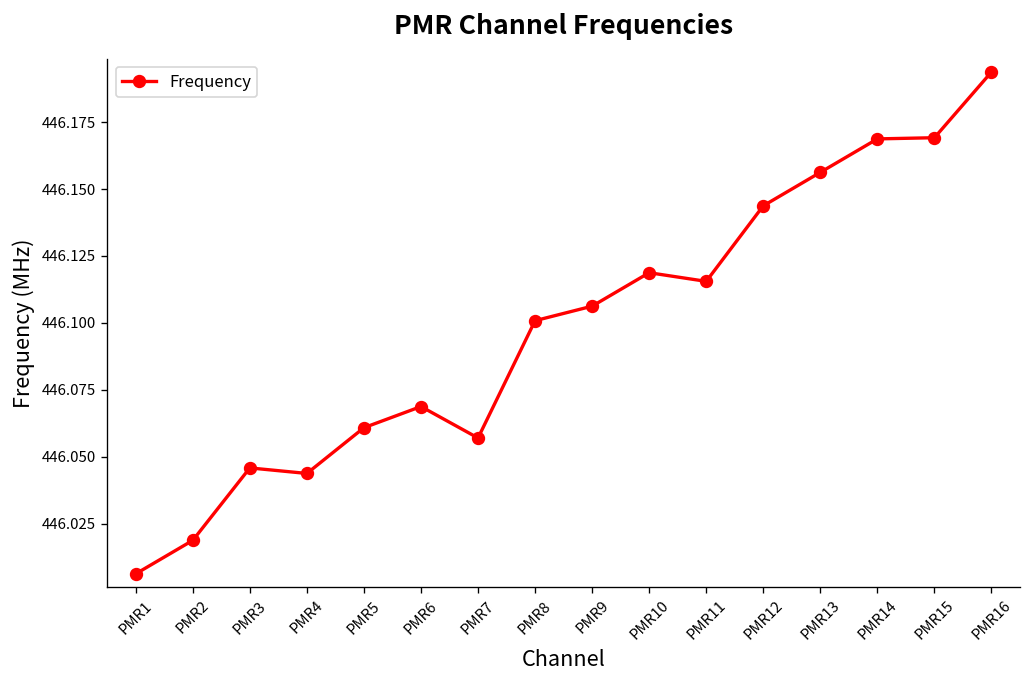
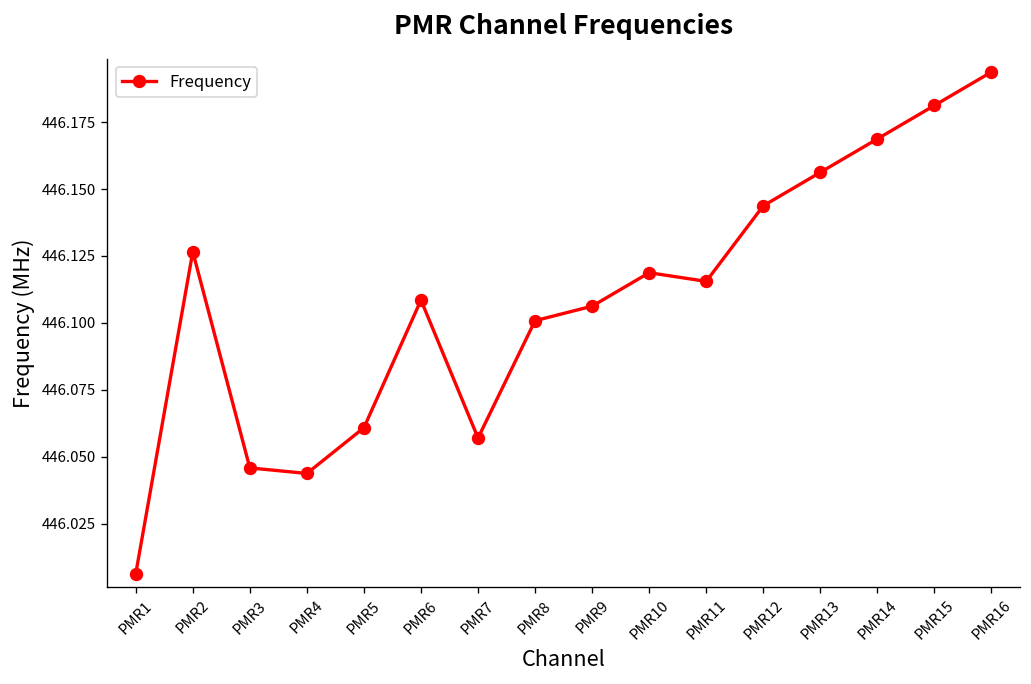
  {
    "PMR1": 446.006,
-   "PMR2": 446.019,
+   "PMR2": 446.127,
    "PMR3": 446.046,
    "PMR4": 446.044,
    "PMR5": 446.061,
-   "PMR6": 446.069,
+   "PMR6": 446.109,
    "PMR7": 446.057,
    "PMR8": 446.101,
    "PMR9": 446.106,
    "PMR10": 446.119,
    "PMR11": 446.116,
    "PMR12": 446.144,
    "PMR13": 446.156,
    "PMR14": 446.169,
-   "PMR15": 446.169,
+   "PMR15": 446.181,
    "PMR16": 446.194
  }
